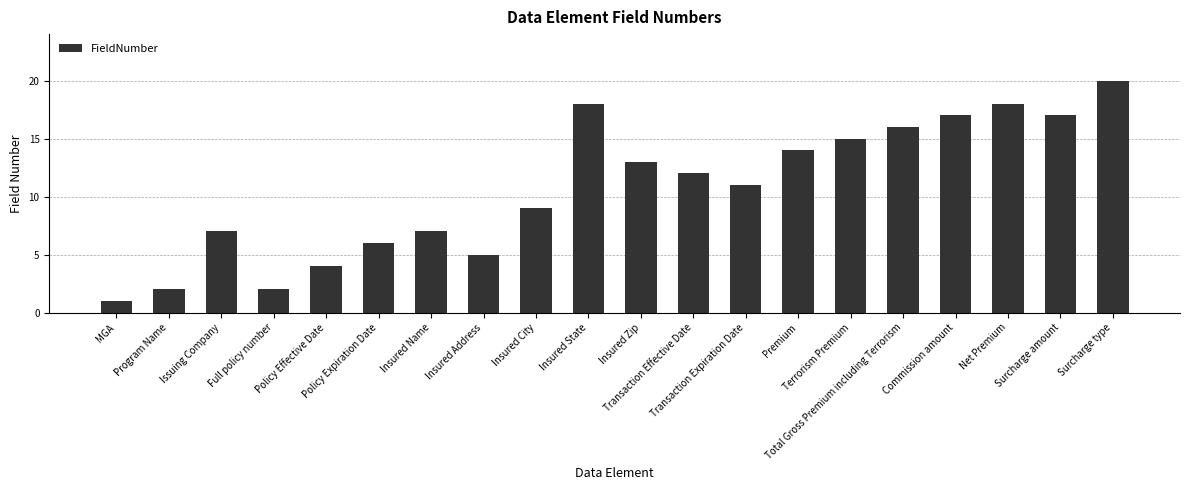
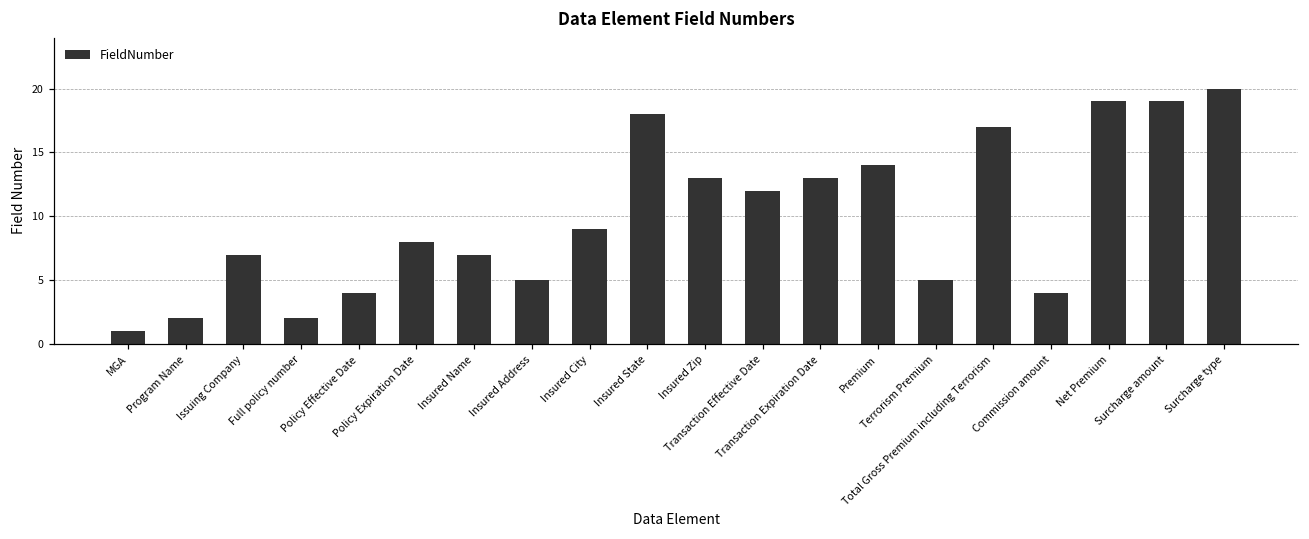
  {
    "MGA": 1,
    "Program Name": 2,
    "Issuing Company": 7,
    "Full policy number": 2,
    "Policy Effective Date": 4,
-   "Policy Expiration Date": 6,
+   "Policy Expiration Date": 8,
    "Insured Name": 7,
    "Insured Address": 5,
    "Insured City": 9,
    "Insured State": 18,
    "Insured Zip": 13,
    "Transaction Effective Date": 12,
-   "Transaction Expiration Date": 11,
+   "Transaction Expiration Date": 13,
    "Premium": 14,
-   "Terrorism Premium": 15,
-   "Total Gross Premium including Terrorism": 16,
-   "Commission amount": 17,
-   "Net Premium": 18,
-   "Surcharge amount": 17,
+   "Terrorism Premium": 5,
+   "Total Gross Premium including Terrorism": 17,
+   "Commission amount": 4,
+   "Net Premium": 19,
+   "Surcharge amount": 19,
    "Surcharge type": 20
  }
